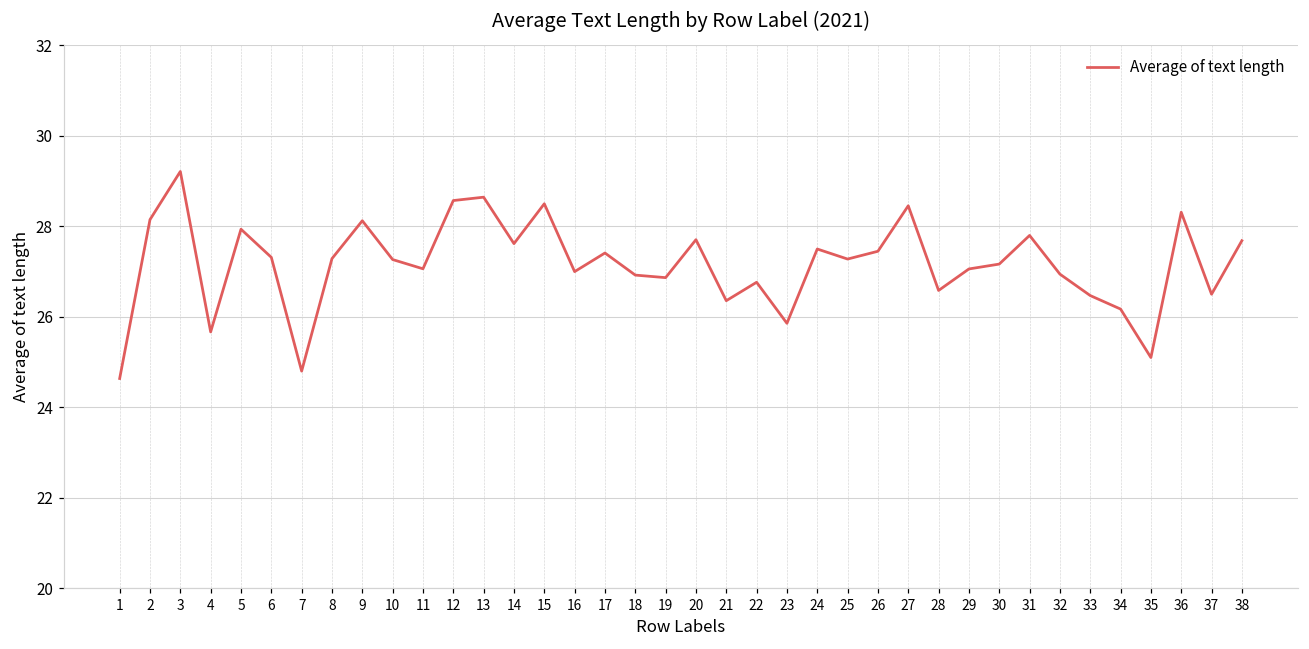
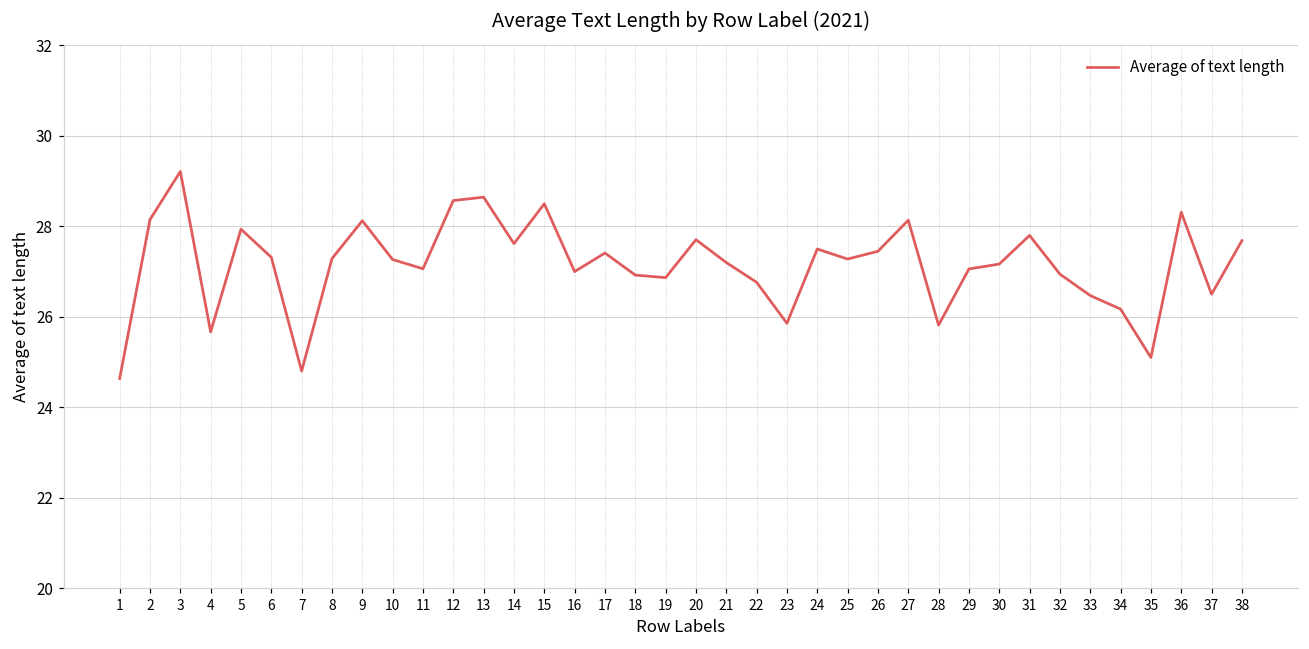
  {
    "1": 24.6,
    "2": 28.2,
    "3": 29.2,
    "4": 25.7,
    "5": 27.9,
    "6": 27.3,
    "7": 24.8,
    "8": 27.3,
    "9": 28.1,
    "10": 27.3,
    "11": 27.1,
    "12": 28.6,
    "13": 28.6,
    "14": 27.6,
    "15": 28.5,
    "16": 27.0,
    "17": 27.4,
    "18": 26.9,
    "19": 26.9,
    "20": 27.7,
-   "21": 26.4,
+   "21": 27.2,
    "22": 26.8,
    "23": 25.9,
    "24": 27.5,
    "25": 27.3,
    "26": 27.5,
-   "27": 28.5,
-   "28": 26.6,
+   "27": 28.1,
+   "28": 25.8,
    "29": 27.1,
    "30": 27.2,
    "31": 27.8,
    "32": 26.9,
    "33": 26.5,
    "34": 26.2,
    "35": 25.1,
    "36": 28.3,
    "37": 26.5,
    "38": 27.7
  }
